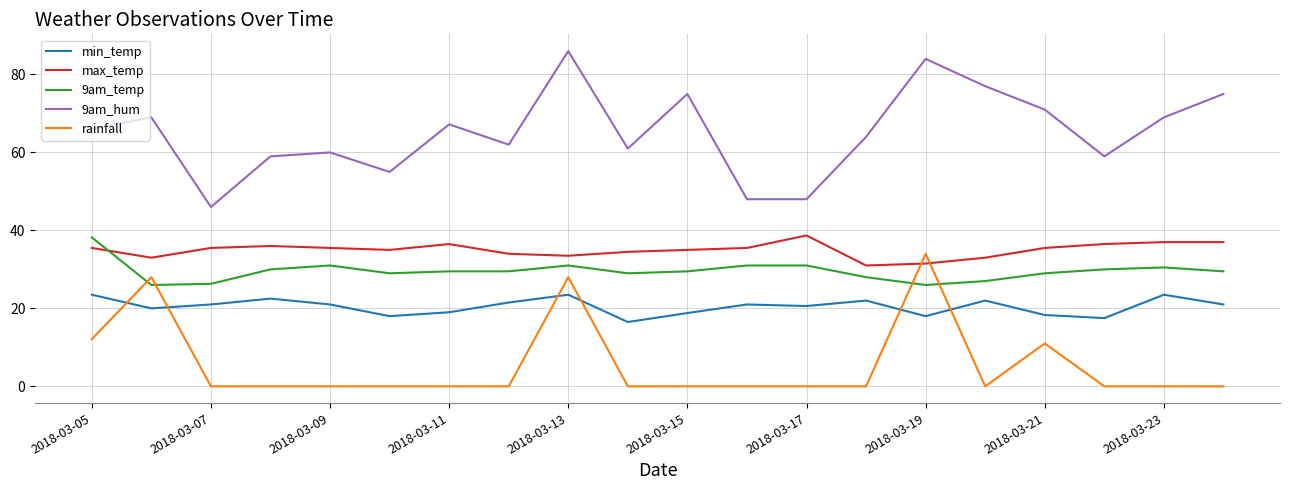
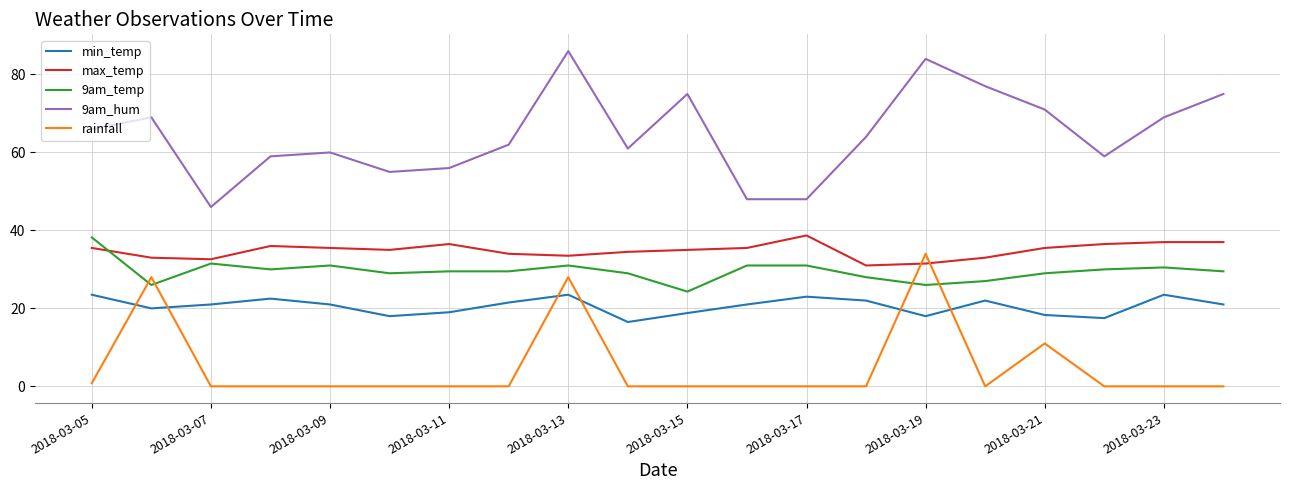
  {
    "min_temp": {
      "2018-03-05": 24,
      "2018-03-07": 21,
      "2018-03-09": 21,
      "2018-03-11": 19,
      "2018-03-13": 24,
      "2018-03-15": 19,
-     "2018-03-17": 21,
+     "2018-03-17": 23,
      "2018-03-19": 18,
      "2018-03-21": 18,
      "2018-03-23": 24
    },
    "max_temp": {
      "2018-03-05": 36,
-     "2018-03-07": 36,
+     "2018-03-07": 33,
      "2018-03-09": 36,
      "2018-03-11": 37,
      "2018-03-13": 34,
      "2018-03-15": 35,
      "2018-03-17": 39,
      "2018-03-19": 32,
      "2018-03-21": 36,
      "2018-03-23": 37
    },
    "9am_temp": {
      "2018-03-05": 38,
-     "2018-03-07": 26,
+     "2018-03-07": 32,
      "2018-03-09": 31,
      "2018-03-11": 30,
      "2018-03-13": 31,
-     "2018-03-15": 30,
+     "2018-03-15": 24,
      "2018-03-17": 31,
      "2018-03-19": 26,
      "2018-03-21": 29,
      "2018-03-23": 31
    },
    "9am_hum": {
      "2018-03-07": 46,
      "2018-03-09": 60,
-     "2018-03-11": 67,
+     "2018-03-11": 56,
      "2018-03-13": 86,
      "2018-03-15": 75,
      "2018-03-17": 48,
      "2018-03-19": 84,
      "2018-03-21": 71,
      "2018-03-23": 69
    },
    "rainfall": {
-     "2018-03-05": 12,
+     "2018-03-05": 1,
      "2018-03-07": 0,
      "2018-03-09": 0,
      "2018-03-11": 0,
      "2018-03-13": 28,
      "2018-03-15": 0,
      "2018-03-17": 0,
      "2018-03-19": 34,
      "2018-03-21": 11,
      "2018-03-23": 0
    }
  }
